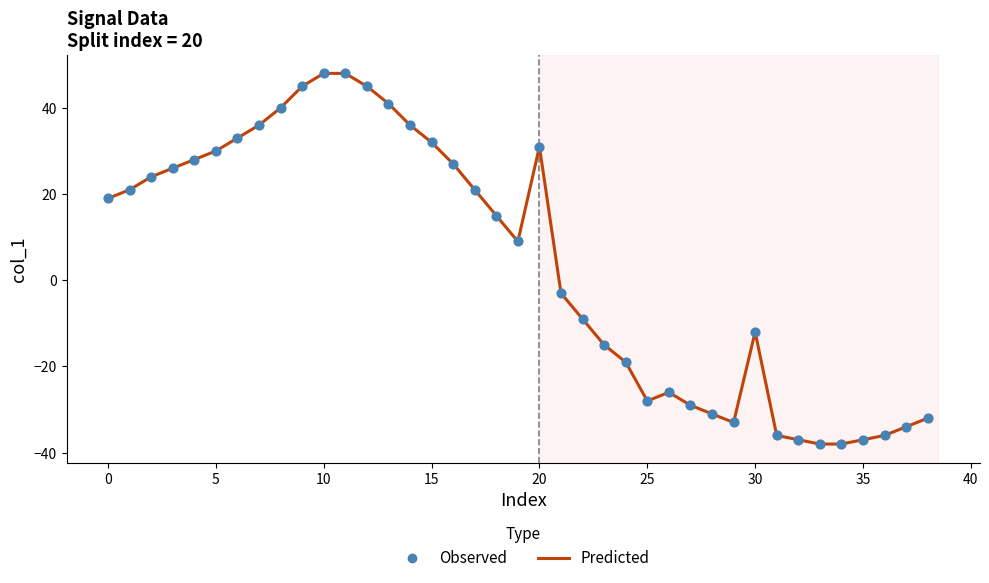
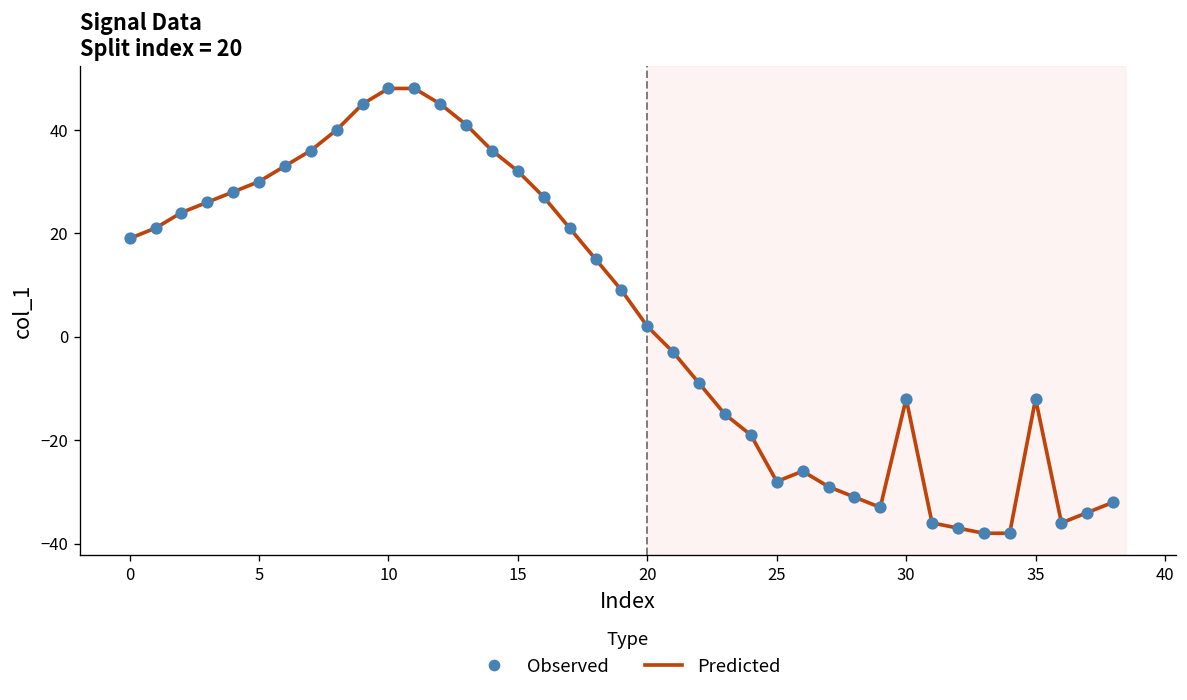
  {
    "Predicted": {
-     "20": 31,
-     "35": -37
+     "20": 2,
+     "35": -12
    }
  }
